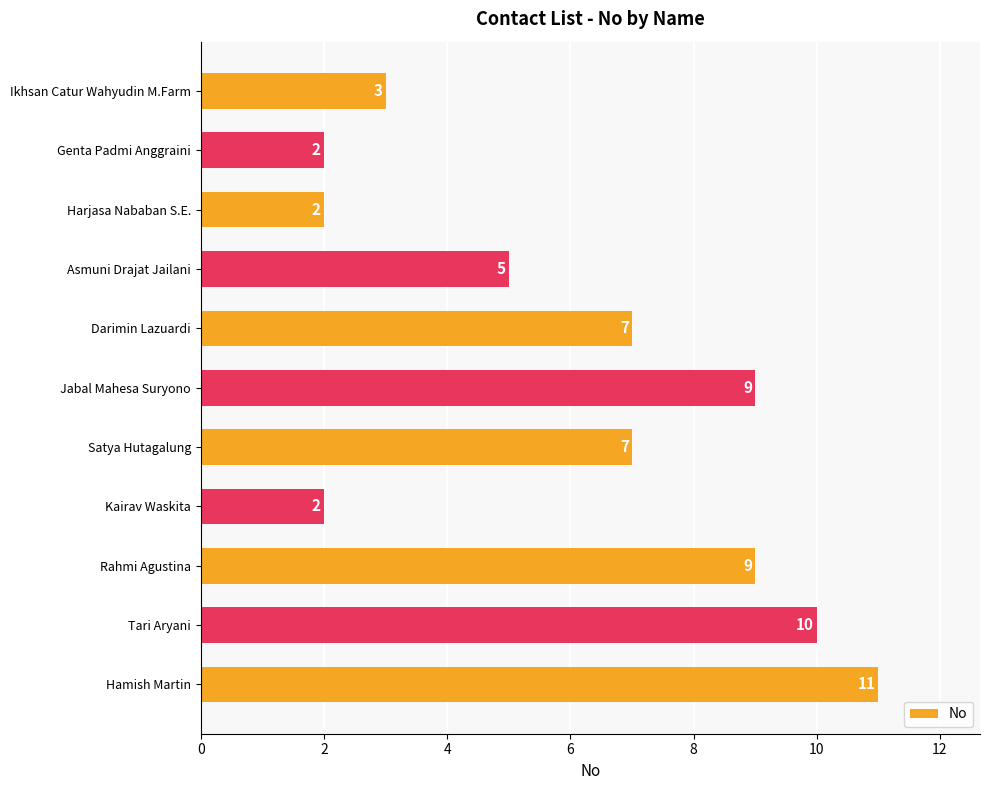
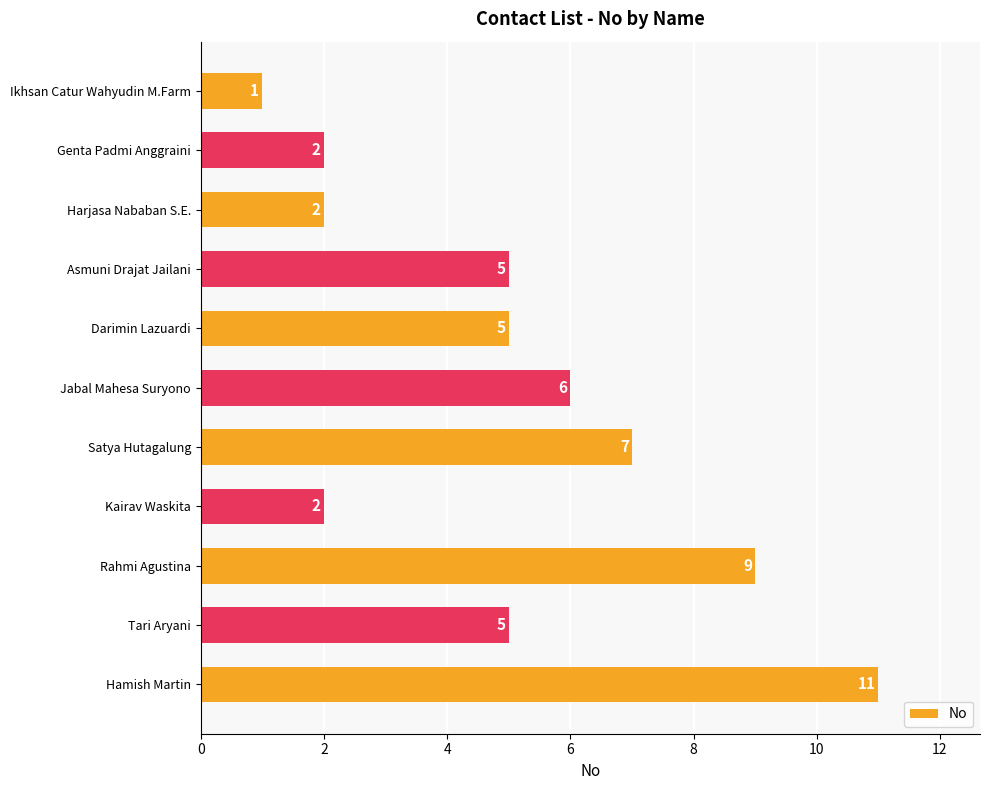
  {
-   "Ikhsan Catur Wahyudin M.Farm": 3,
+   "Ikhsan Catur Wahyudin M.Farm": 1,
    "Genta Padmi Anggraini": 2,
    "Harjasa Nababan S.E.": 2,
    "Asmuni Drajat Jailani": 5,
-   "Darimin Lazuardi": 7,
-   "Jabal Mahesa Suryono": 9,
+   "Darimin Lazuardi": 5,
+   "Jabal Mahesa Suryono": 6,
    "Satya Hutagalung": 7,
    "Kairav Waskita": 2,
    "Rahmi Agustina": 9,
-   "Tari Aryani": 10,
+   "Tari Aryani": 5,
    "Hamish Martin": 11
  }
